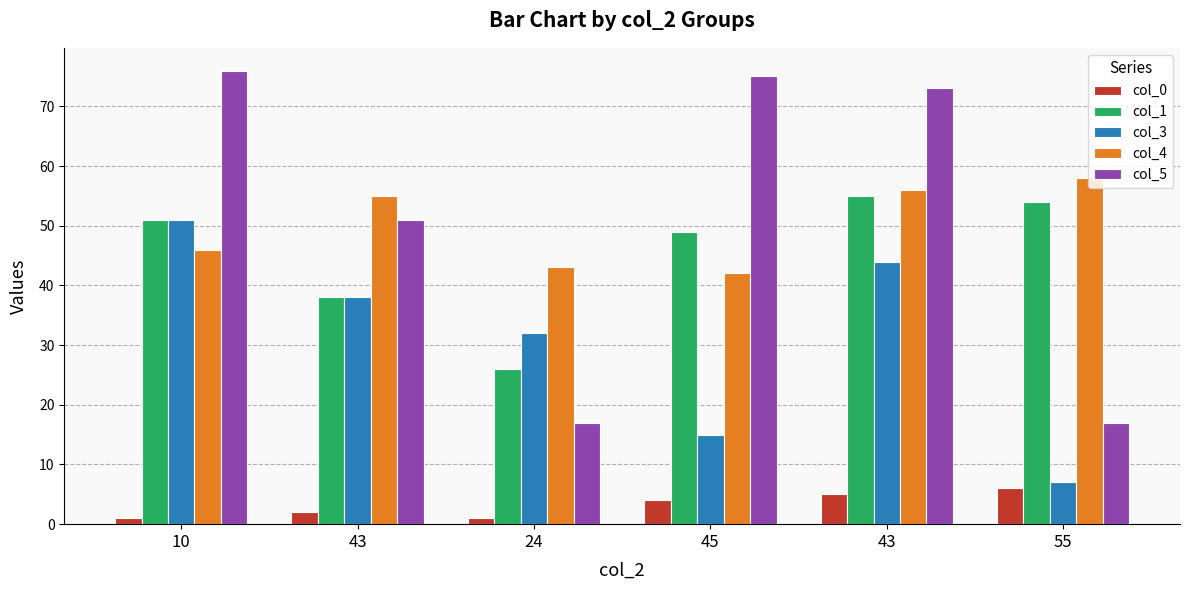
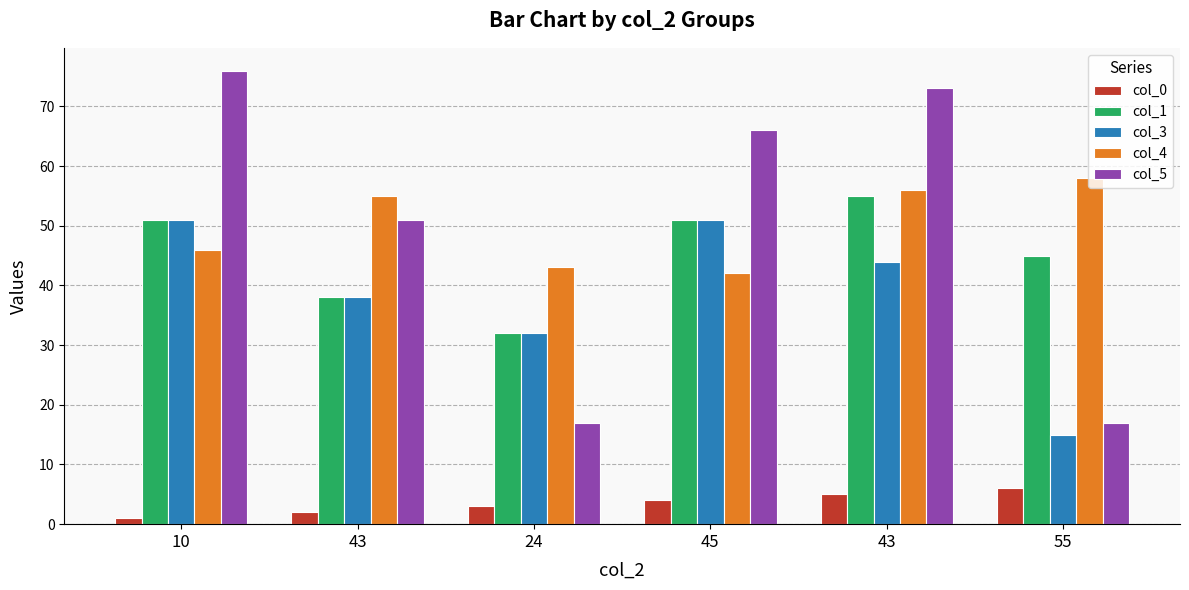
  {
    "col_0": {
      "10": 1,
-     "24": 1,
+     "24": 3,
      "45": 4,
      "55": 6
    },
    "col_1": {
      "10": 51,
-     "24": 26,
-     "45": 49,
-     "55": 54
+     "24": 32,
+     "45": 51,
+     "55": 45
    },
    "col_3": {
      "10": 51,
      "24": 32,
-     "45": 15,
-     "55": 7
+     "45": 51,
+     "55": 15
    },
    "col_4": {
      "10": 46,
      "24": 43,
      "45": 42
    },
    "col_5": {
      "10": 76,
      "24": 17,
-     "45": 75,
+     "45": 66,
      "55": 17
    }
  }
